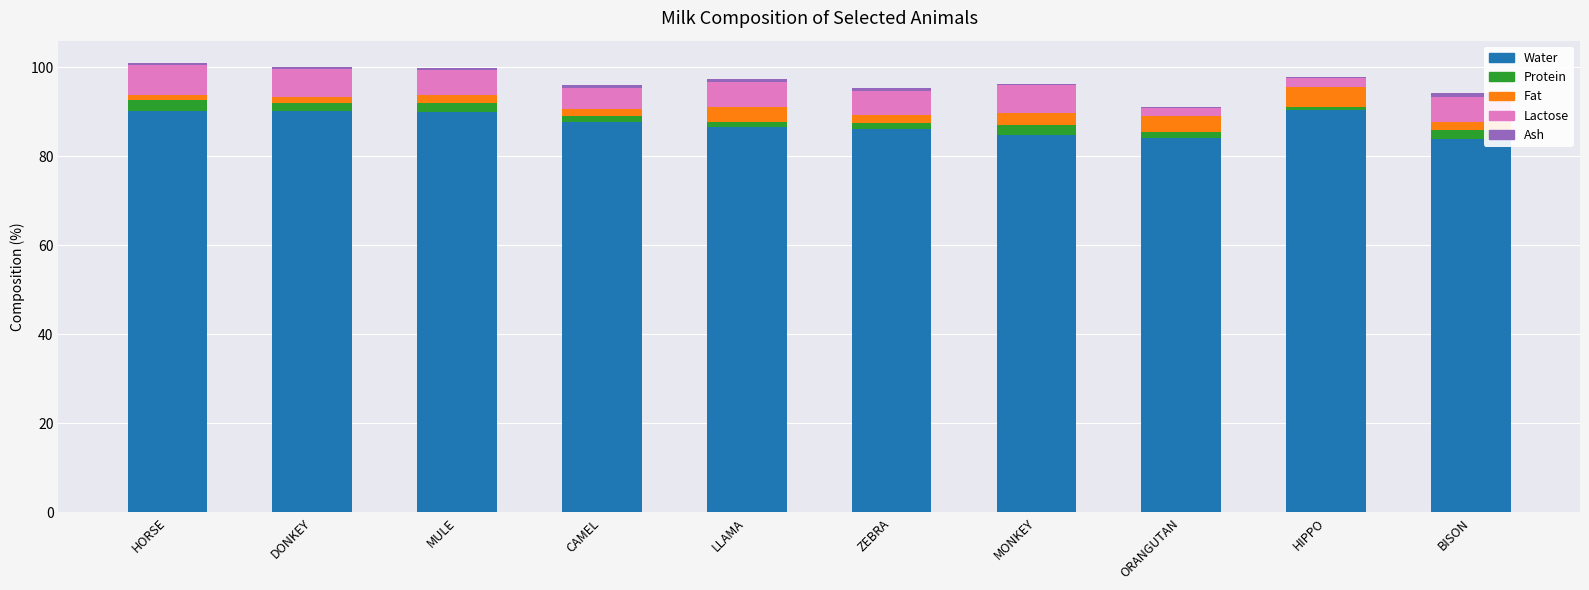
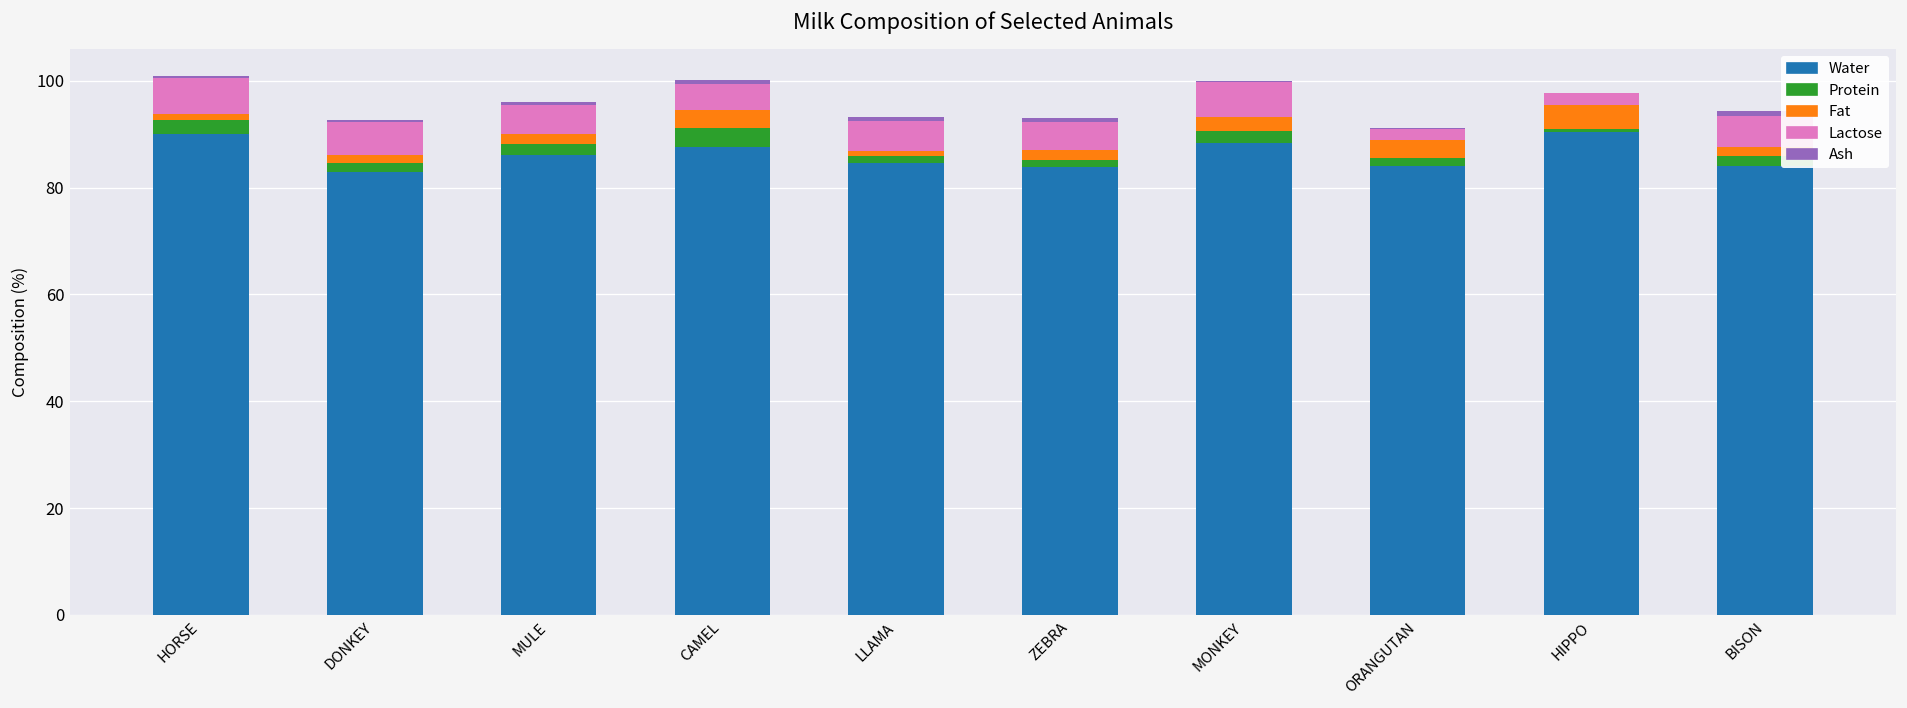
  {
    "Water": {
      "HORSE": 90,
-     "DONKEY": 90,
-     "MULE": 90,
+     "DONKEY": 83,
+     "MULE": 86,
      "CAMEL": 88,
-     "LLAMA": 87,
-     "ZEBRA": 86,
-     "MONKEY": 85,
+     "LLAMA": 85,
+     "ZEBRA": 84,
+     "MONKEY": 88,
      "ORANGUTAN": 84,
      "HIPPO": 90,
      "BISON": 84
    },
    "Protein": {
      "HORSE": 3,
      "DONKEY": 2,
      "MULE": 2,
-     "CAMEL": 1,
+     "CAMEL": 4,
      "LLAMA": 1,
      "ZEBRA": 1,
      "MONKEY": 2,
      "ORANGUTAN": 1,
      "HIPPO": 1,
      "BISON": 2
    },
    "Fat": {
      "HORSE": 1,
      "DONKEY": 1,
      "MULE": 2,
-     "CAMEL": 2,
-     "LLAMA": 3,
+     "CAMEL": 3,
+     "LLAMA": 1,
      "ZEBRA": 2,
      "MONKEY": 3,
      "ORANGUTAN": 4,
      "HIPPO": 5,
      "BISON": 2
    },
    "Lactose": {
      "HORSE": 7,
      "DONKEY": 6,
      "MULE": 6,
      "CAMEL": 5,
      "LLAMA": 6,
      "ZEBRA": 5,
      "MONKEY": 6,
      "ORANGUTAN": 2,
      "HIPPO": 2,
      "BISON": 6
    },
    "Ash": {
      "CAMEL": 1,
      "LLAMA": 1,
      "ZEBRA": 1,
      "BISON": 1
    }
  }
